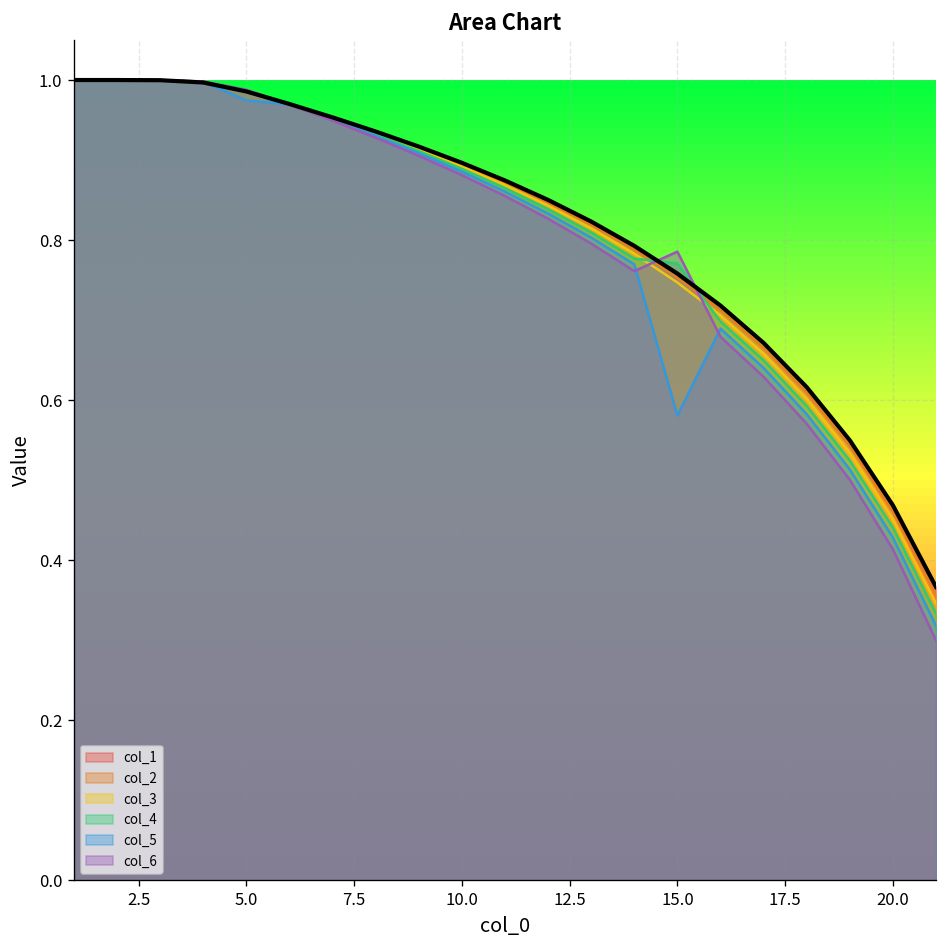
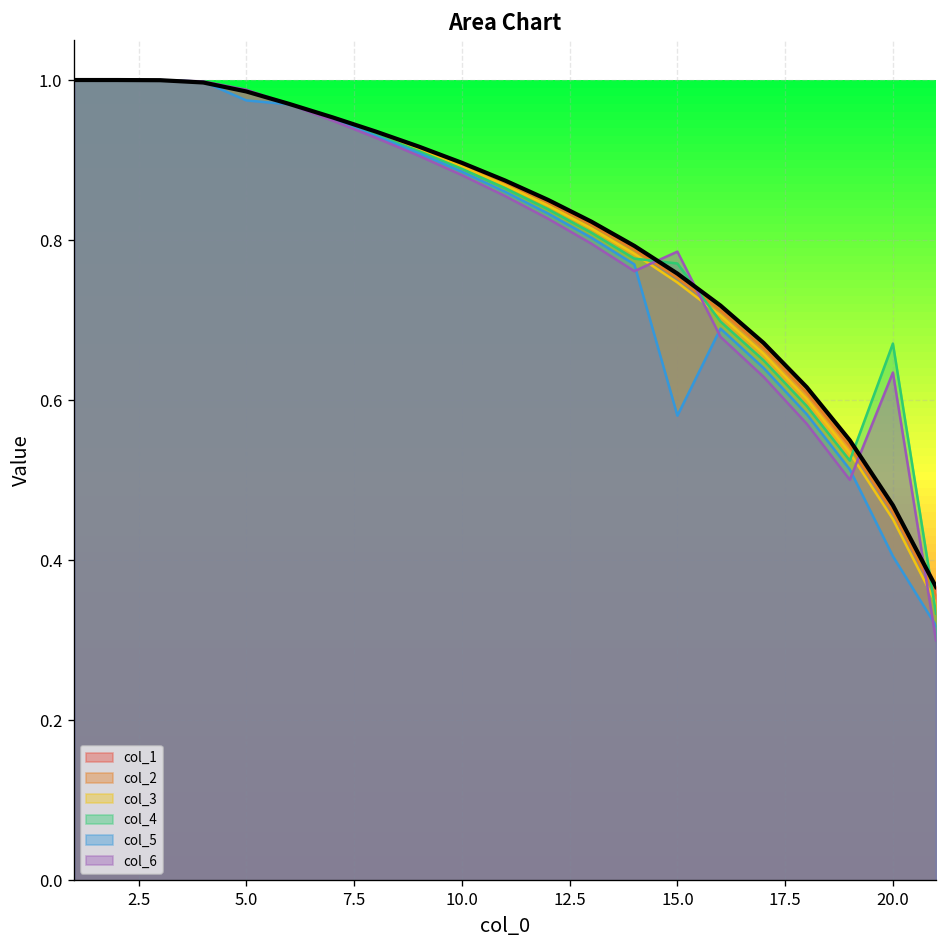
  {
    "col_4": {
      "15.0": 0.77,
-     "20.0": 0.44
+     "20.0": 0.67
    },
    "col_5": {
      "5.0": 0.97,
      "15.0": 0.58,
-     "20.0": 0.43
+     "20.0": 0.41
    },
    "col_6": {
      "10.0": 0.88,
      "15.0": 0.79,
-     "20.0": 0.41
+     "20.0": 0.63
    }
  }
